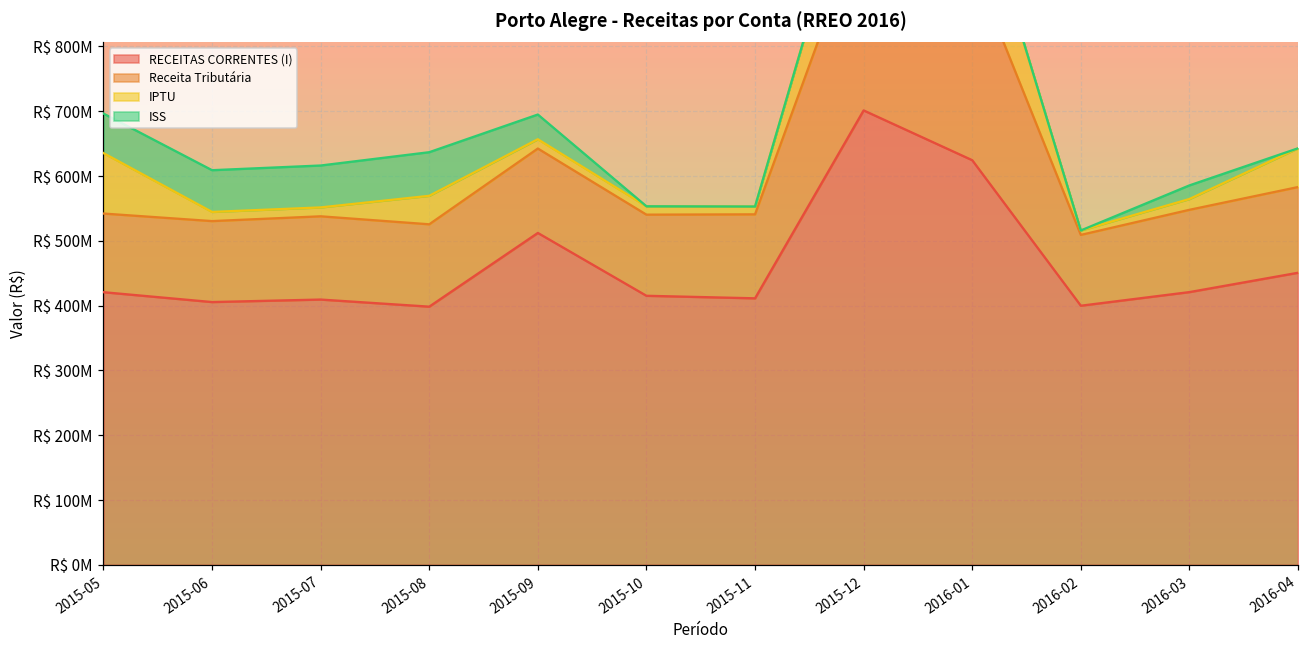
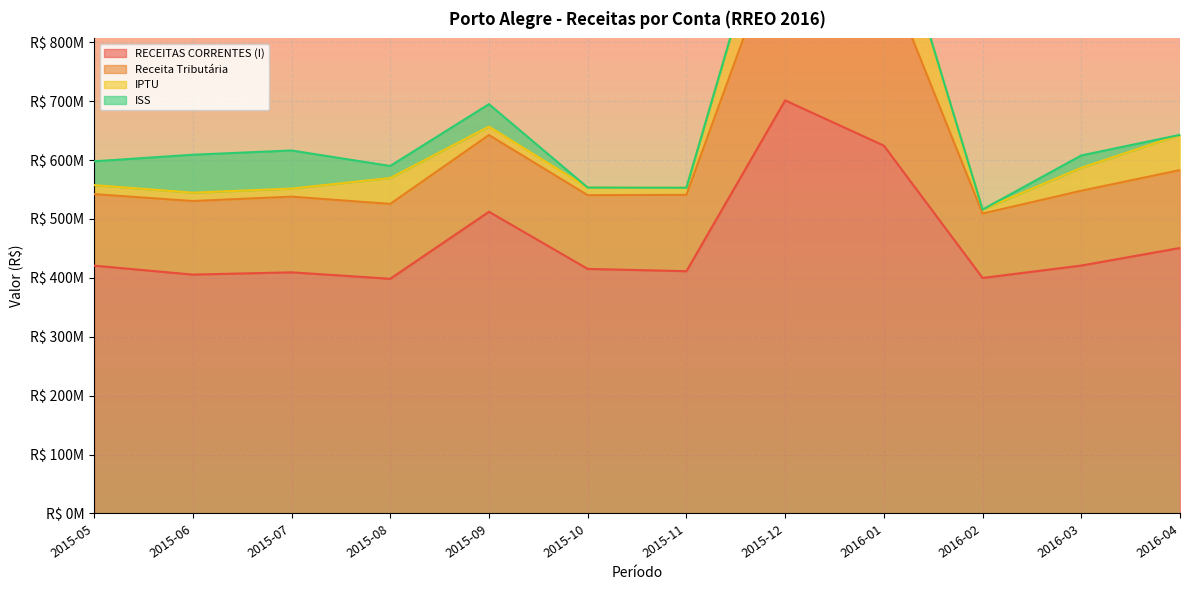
  {
    "IPTU": {
-     "2015-05": "R$ 90000000",
+     "2015-05": "R$ 20000000",
      "2015-06": "R$ 10000000",
      "2015-07": "R$ 10000000",
      "2015-08": "R$ 40000000",
      "2015-09": "R$ 10000000",
-     "2016-03": "R$ 20000000"
+     "2016-03": "R$ 40000000"
    },
    "ISS": {
-     "2015-05": "R$ 60000000",
+     "2015-05": "R$ 40000000",
      "2015-06": "R$ 60000000",
      "2015-07": "R$ 60000000",
-     "2015-08": "R$ 70000000",
+     "2015-08": "R$ 20000000",
      "2015-09": "R$ 40000000",
      "2016-03": "R$ 20000000"
    }
  }
